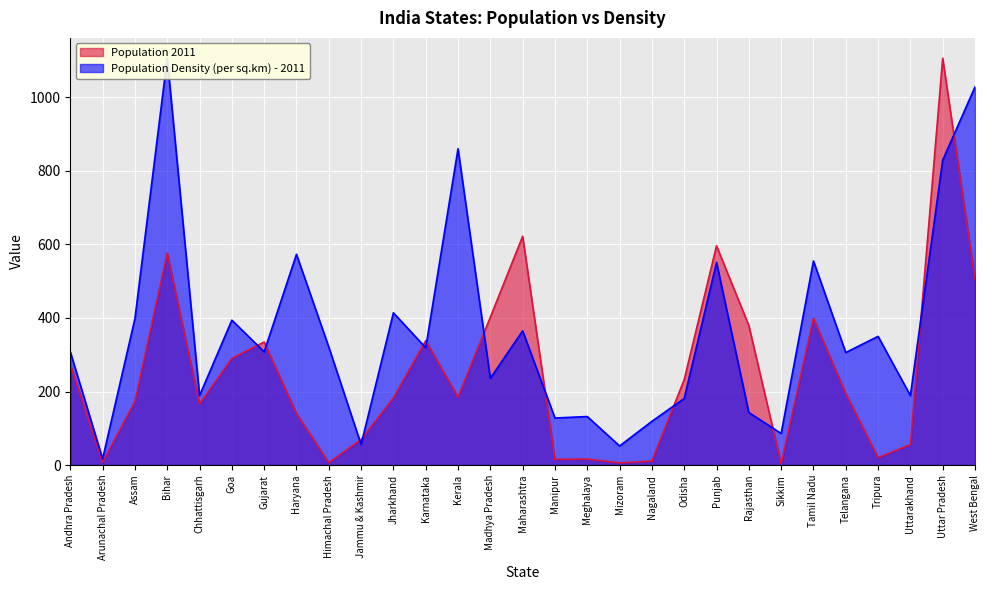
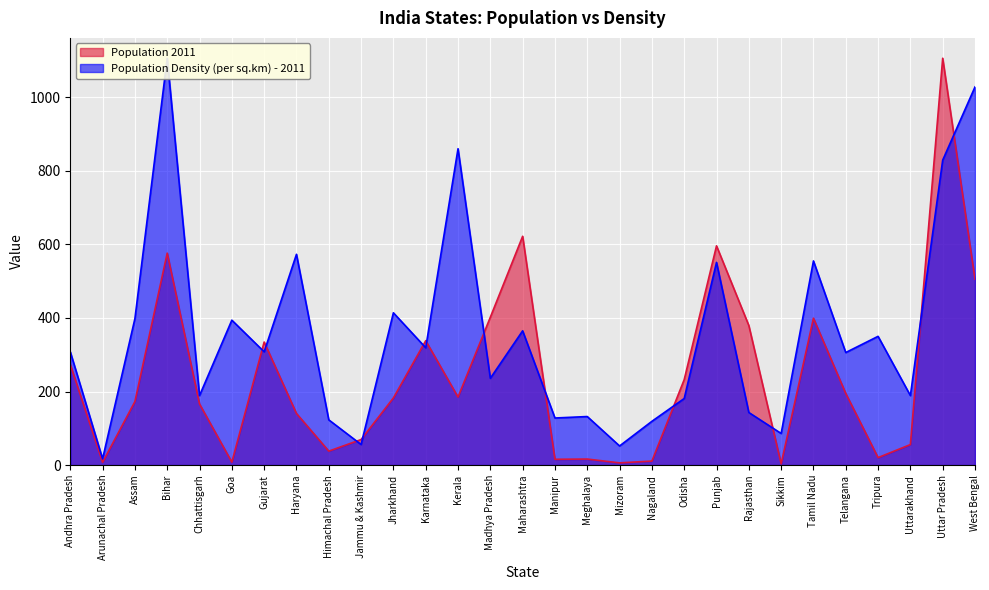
  {
    "Population 2011": {
      "Andhra Pradesh": 270,
      "Arunachal Pradesh": 10,
      "Assam": 170,
      "Bihar": 580,
      "Chhattisgarh": 170,
-     "Goa": 290,
+     "Goa": 10,
      "Gujarat": 330,
      "Haryana": 140,
-     "Himachal Pradesh": 10,
+     "Himachal Pradesh": 40,
      "Jammu & Kashmir": 70,
      "Jharkhand": 180,
      "Karnataka": 340,
      "Kerala": 180,
      "Madhya Pradesh": 400,
      "Maharashtra": 620,
      "Manipur": 20,
      "Meghalaya": 20,
      "Mizoram": 10,
      "Nagaland": 10,
      "Odisha": 230,
      "Punjab": 600,
      "Rajasthan": 380,
      "Sikkim": 0,
      "Tamil Nadu": 400,
      "Telangana": 190,
      "Tripura": 20,
      "Uttarakhand": 60,
      "Uttar Pradesh": 1110,
      "West Bengal": 510
    },
    "Population Density (per sq.km) - 2011": {
      "Andhra Pradesh": 310,
      "Arunachal Pradesh": 20,
      "Assam": 400,
      "Chhattisgarh": 190,
      "Goa": 390,
      "Gujarat": 310,
      "Haryana": 570,
-     "Himachal Pradesh": 320,
+     "Himachal Pradesh": 120,
      "Jammu & Kashmir": 60,
      "Jharkhand": 410,
      "Karnataka": 320,
      "Kerala": 860,
      "Madhya Pradesh": 240,
      "Maharashtra": 370,
      "Manipur": 130,
      "Meghalaya": 130,
      "Mizoram": 50,
      "Nagaland": 120,
      "Odisha": 180,
      "Punjab": 550,
      "Rajasthan": 140,
      "Sikkim": 90,
      "Tamil Nadu": 560,
      "Telangana": 310,
      "Tripura": 350,
      "Uttarakhand": 190,
      "Uttar Pradesh": 830,
      "West Bengal": 1030
    }
  }
